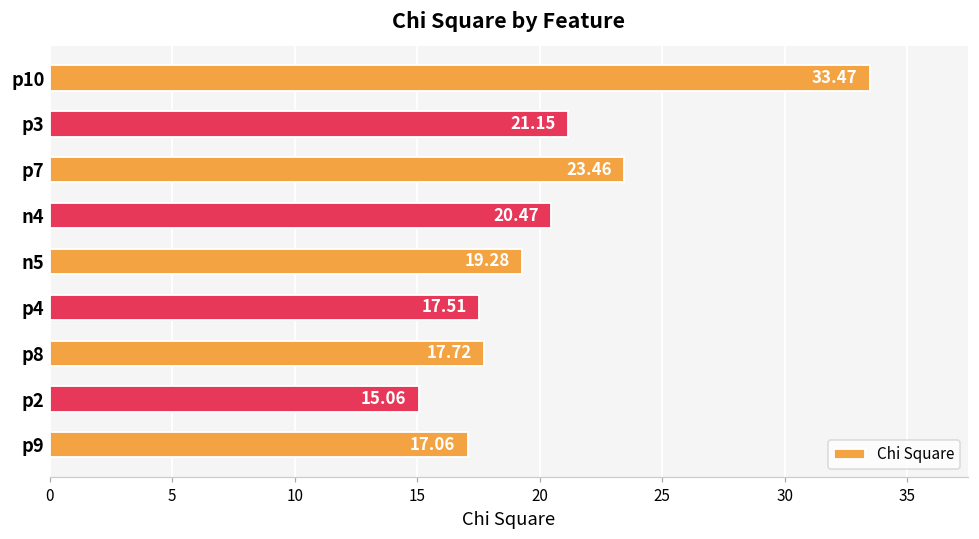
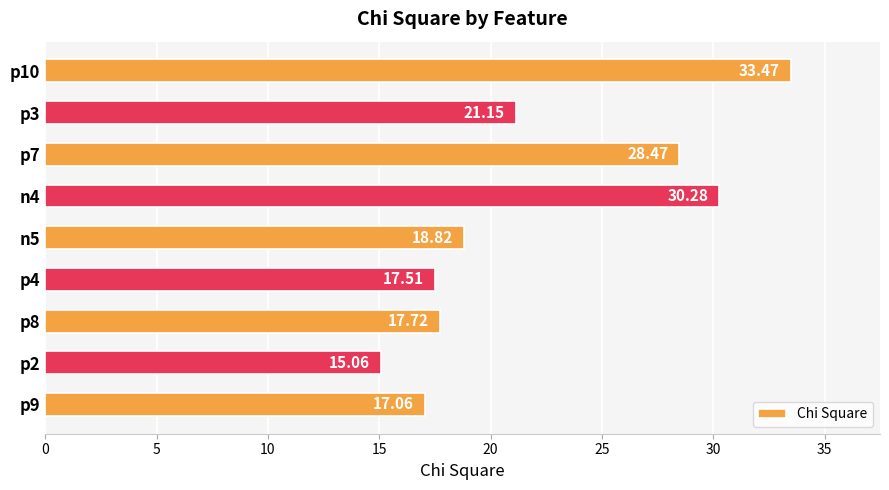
  {
    "p10": 33.47,
    "p3": 21.15,
-   "p7": 23.46,
-   "n4": 20.47,
-   "n5": 19.28,
+   "p7": 28.47,
+   "n4": 30.28,
+   "n5": 18.82,
    "p4": 17.51,
    "p8": 17.72,
    "p2": 15.06,
    "p9": 17.06
  }
